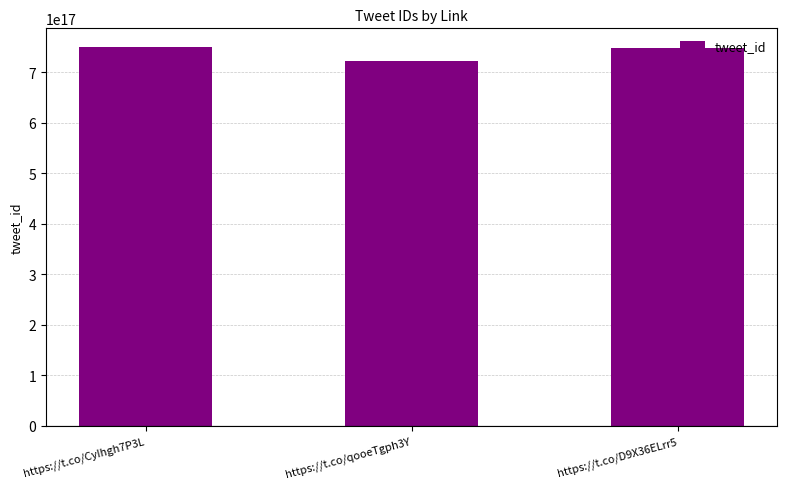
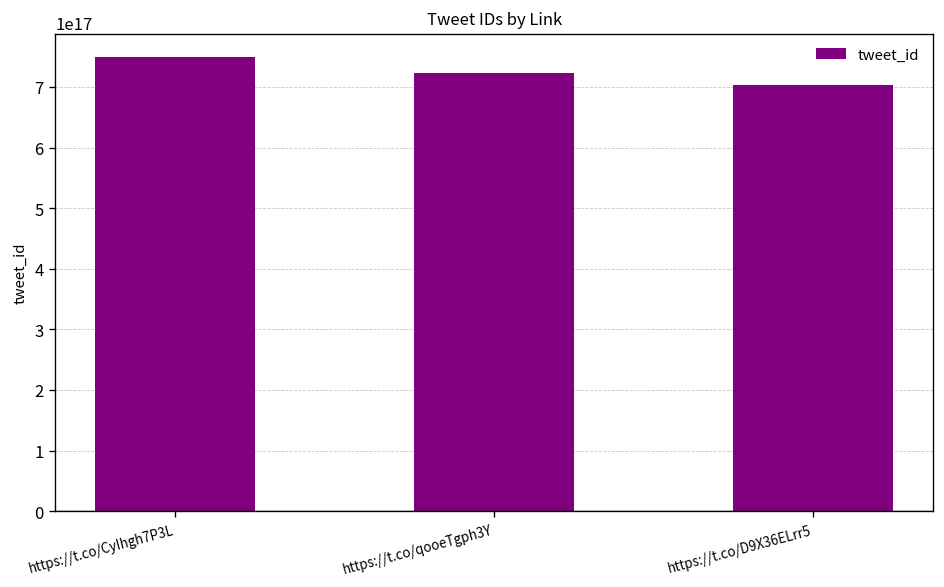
  {
    "https://t.co/CyIhgh7P3L": 750000000000000000,
    "https://t.co/qooeTgph3Y": 720000000000000000,
-   "https://t.co/D9X36ELrr5": 750000000000000000
+   "https://t.co/D9X36ELrr5": 700000000000000000
  }
